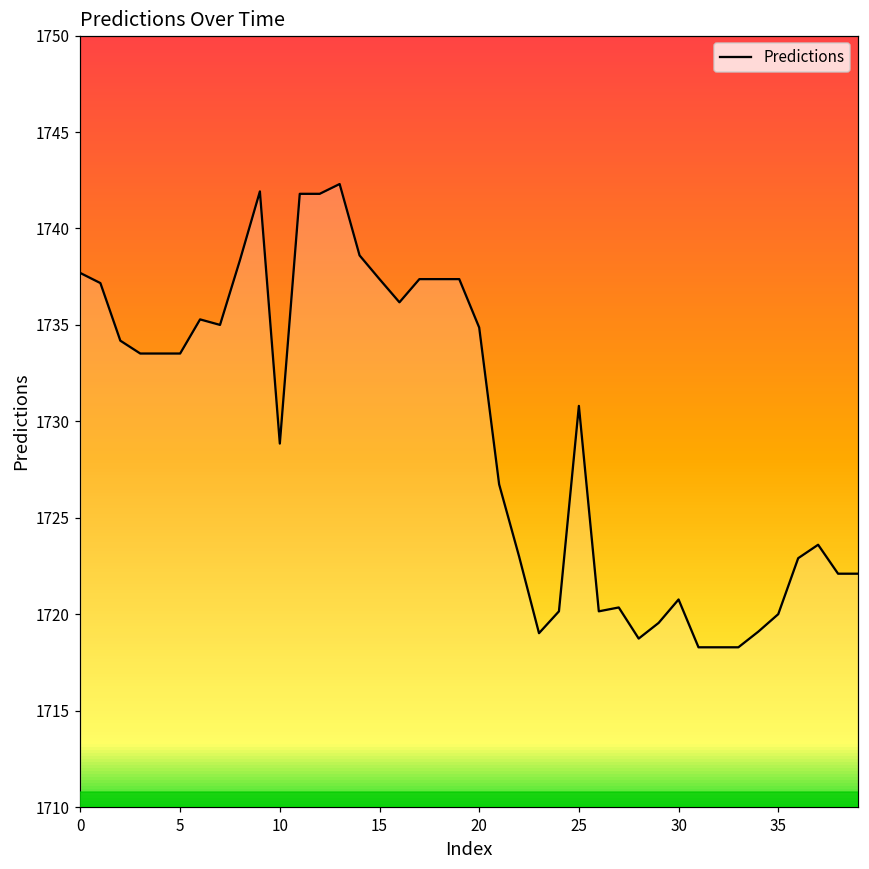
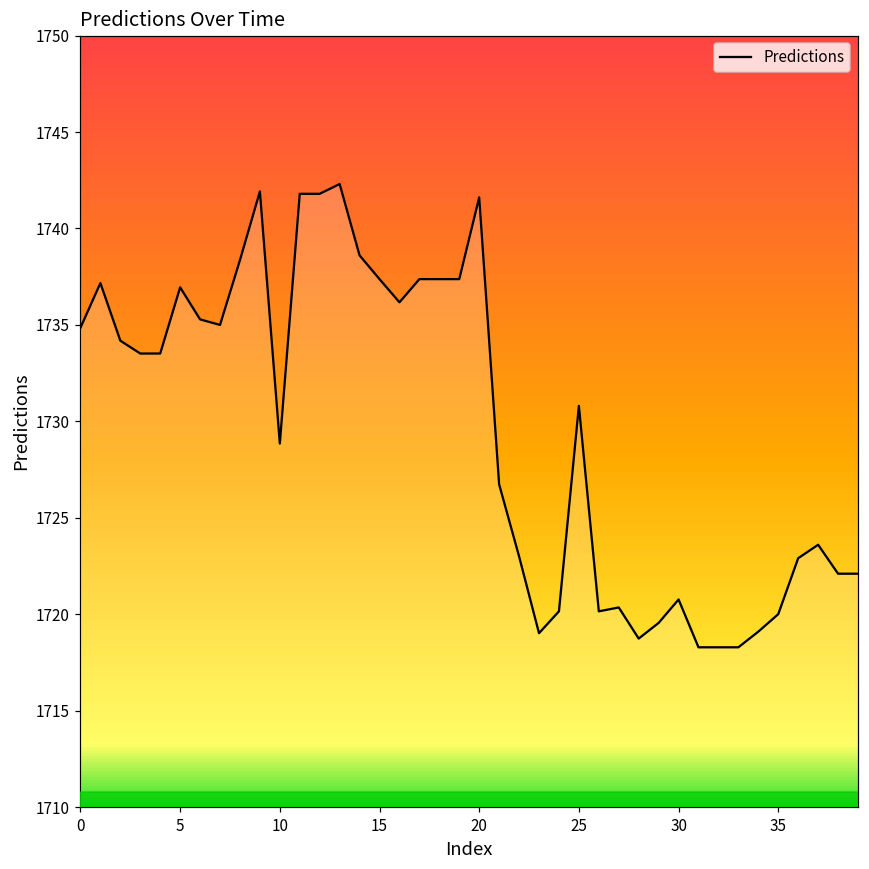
  {
-   "0": 1737.7,
-   "5": 1733.5,
+   "0": 1734.9,
+   "5": 1736.9,
    "10": 1728.8,
    "15": 1737.4,
-   "20": 1734.9,
+   "20": 1741.6,
    "25": 1730.8,
    "30": 1720.8,
    "35": 1720.0
  }
